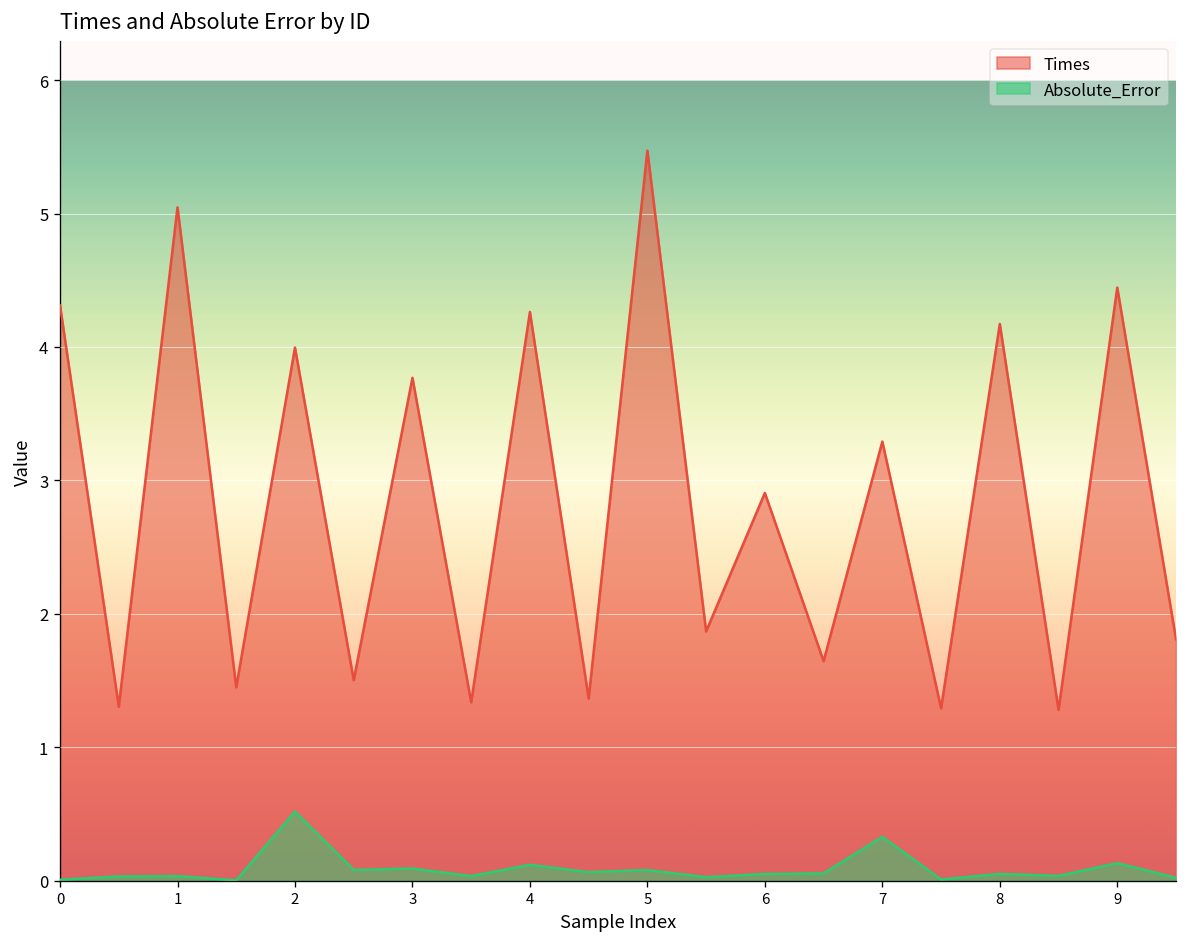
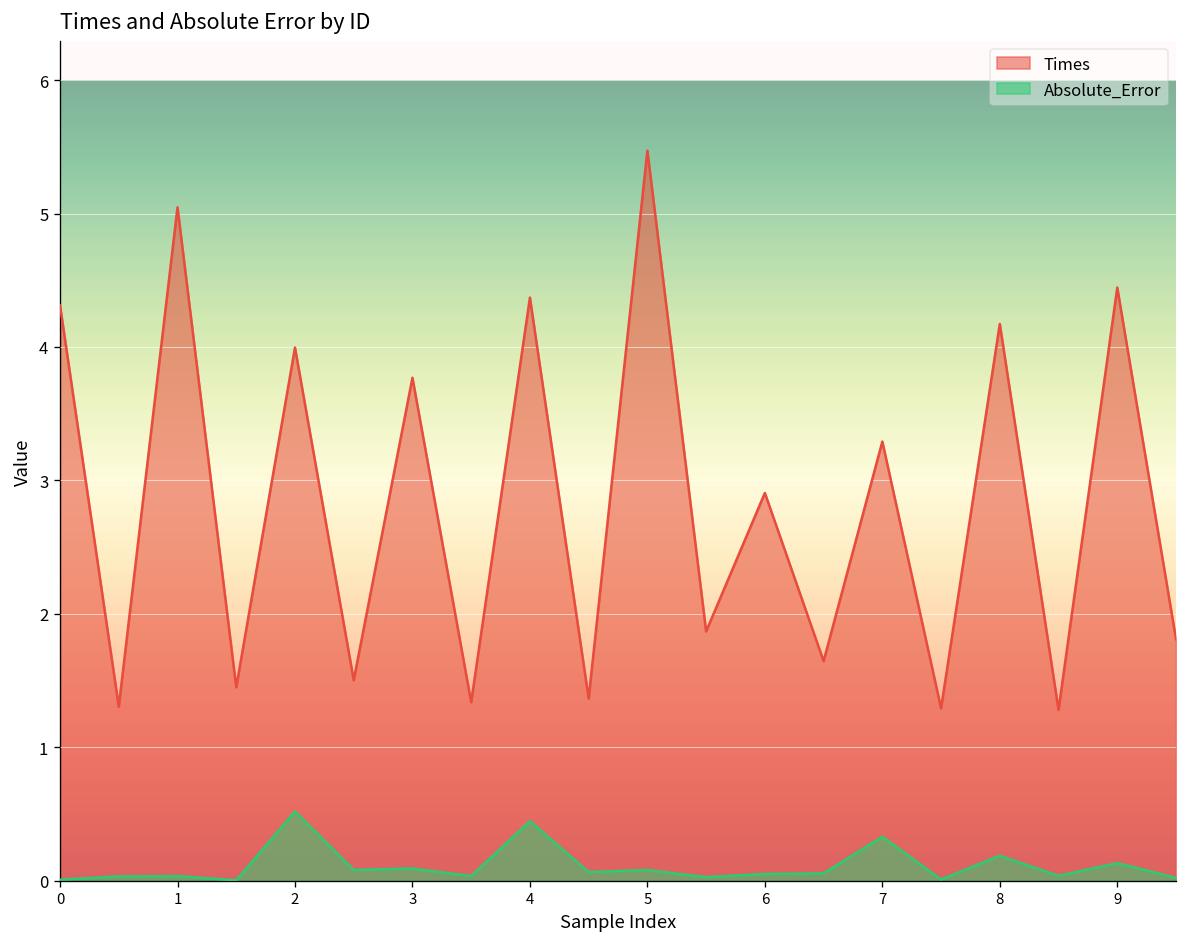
  {
    "Times": {
      "0": 4.31,
      "2": 4.00,
-     "4": 4.26,
+     "4": 4.37,
      "6": 2.91,
      "8": 4.17
    },
    "Absolute_Error": {
      "0": 0.01,
      "2": 0.52,
-     "4": 0.12,
+     "4": 0.45,
      "6": 0.05,
-     "8": 0.05
+     "8": 0.19
    }
  }
